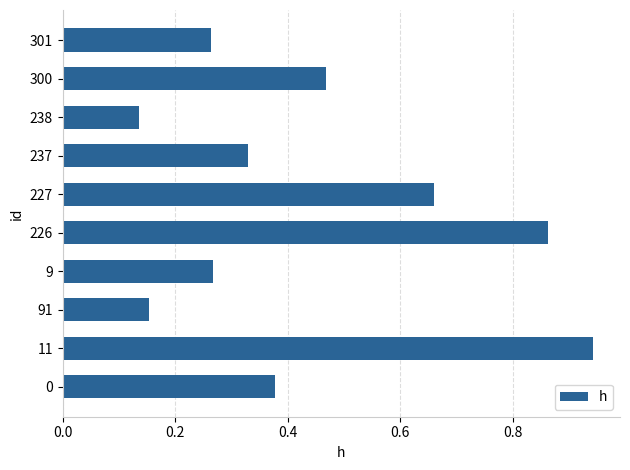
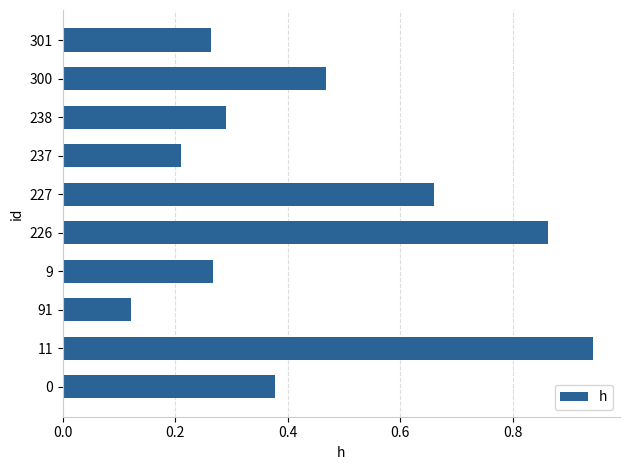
  {
    "301": 0.26,
    "300": 0.47,
-   "238": 0.14,
-   "237": 0.33,
+   "238": 0.29,
+   "237": 0.21,
    "227": 0.66,
    "226": 0.86,
    "9": 0.27,
-   "91": 0.15,
+   "91": 0.12,
    "11": 0.94,
    "0": 0.38
  }
